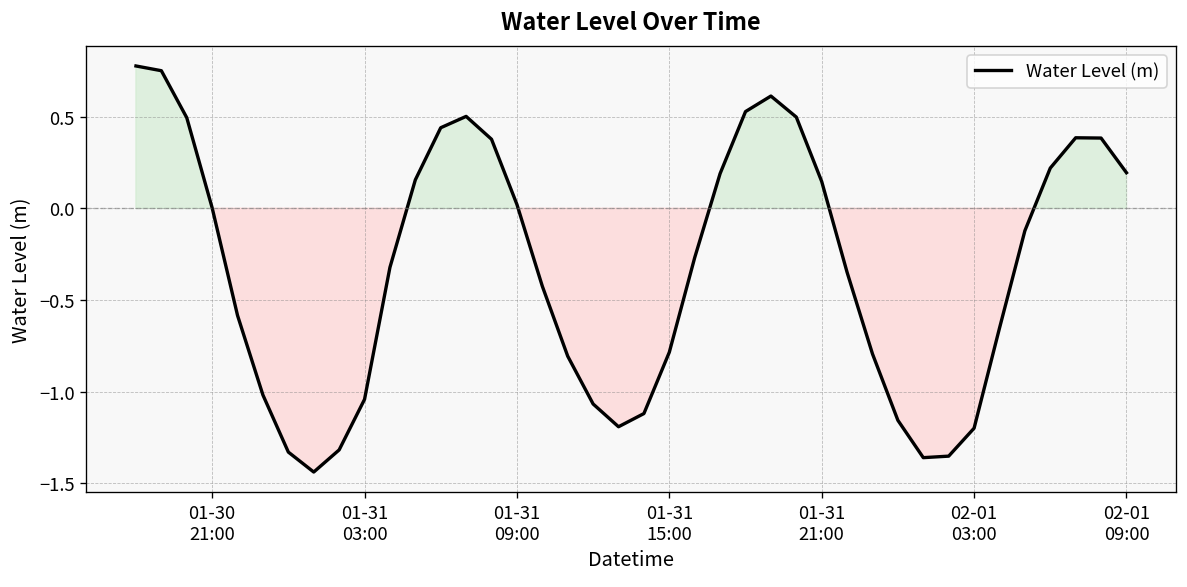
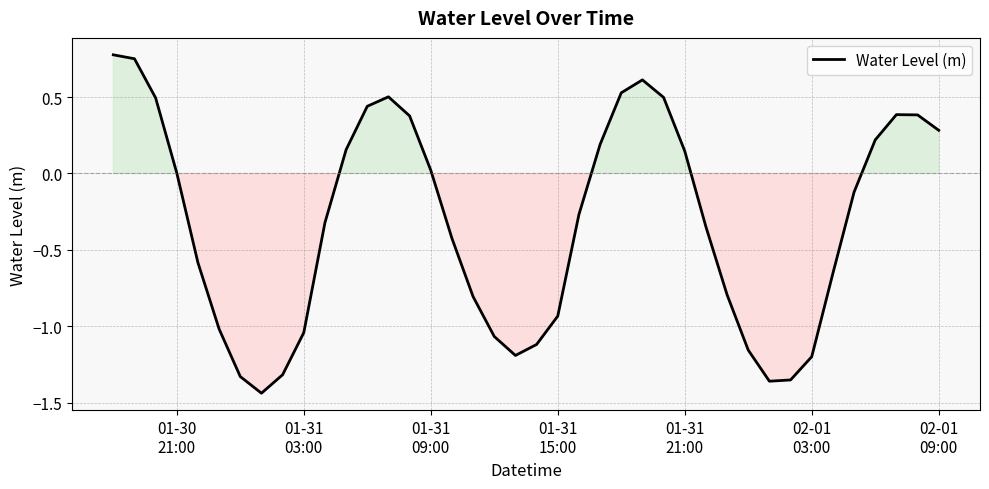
  {
    "01-30 21:00": 0.00,
    "01-31 03:00": -1.04,
    "01-31 09:00": 0.02,
-   "01-31 15:00": -0.78,
+   "01-31 15:00": -0.93,
    "01-31 21:00": 0.15,
    "02-01 03:00": -1.20,
-   "02-01 09:00": 0.19
+   "02-01 09:00": 0.28
  }
